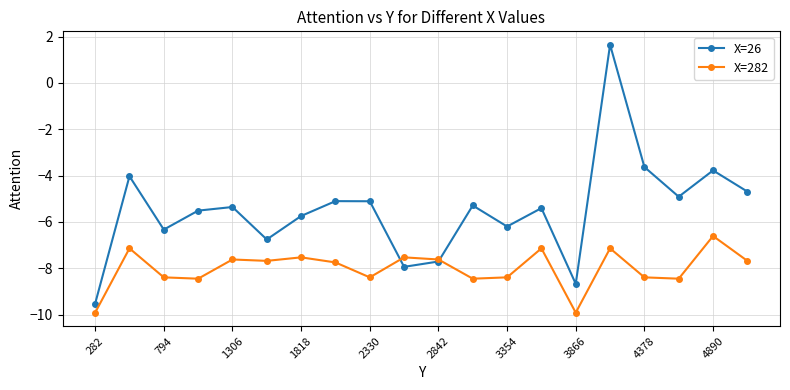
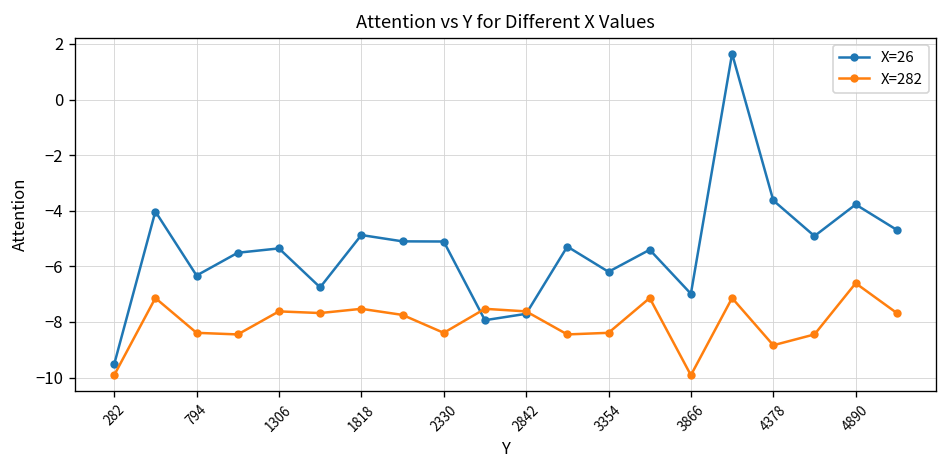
  {
    "X=26": {
      "282": -9.5,
      "794": -6.3,
      "1306": -5.4,
-     "1818": -5.7,
+     "1818": -4.9,
      "2330": -5.1,
      "3354": -6.2,
-     "3866": -8.7,
+     "3866": -7.0,
      "4378": -3.6,
      "4890": -3.8
    },
    "X=282": {
      "282": -9.9,
      "794": -8.4,
      "1306": -7.6,
      "1818": -7.5,
      "2330": -8.4,
      "3354": -8.4,
      "3866": -9.9,
-     "4378": -8.4,
+     "4378": -8.8,
      "4890": -6.6
    }
  }
